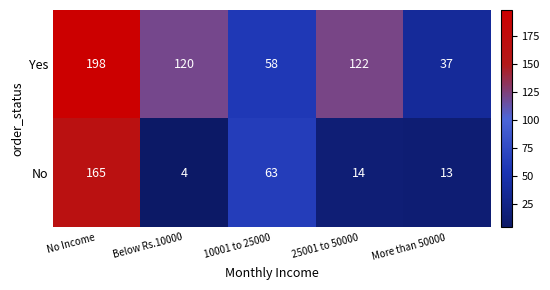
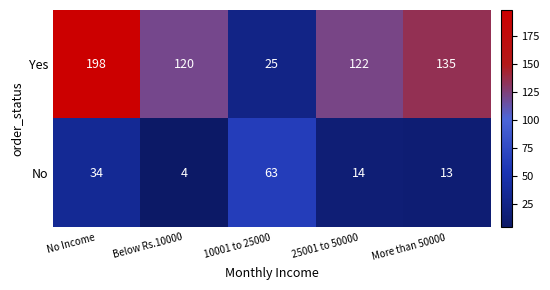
  {
    "Yes": {
      "No Income": 198,
      "Below Rs.10000": 120,
-     "10001 to 25000": 58,
+     "10001 to 25000": 25,
      "25001 to 50000": 122,
-     "More than 50000": 37
+     "More than 50000": 135
    },
    "No": {
-     "No Income": 165,
+     "No Income": 34,
      "Below Rs.10000": 4,
      "10001 to 25000": 63,
      "25001 to 50000": 14,
      "More than 50000": 13
    }
  }
